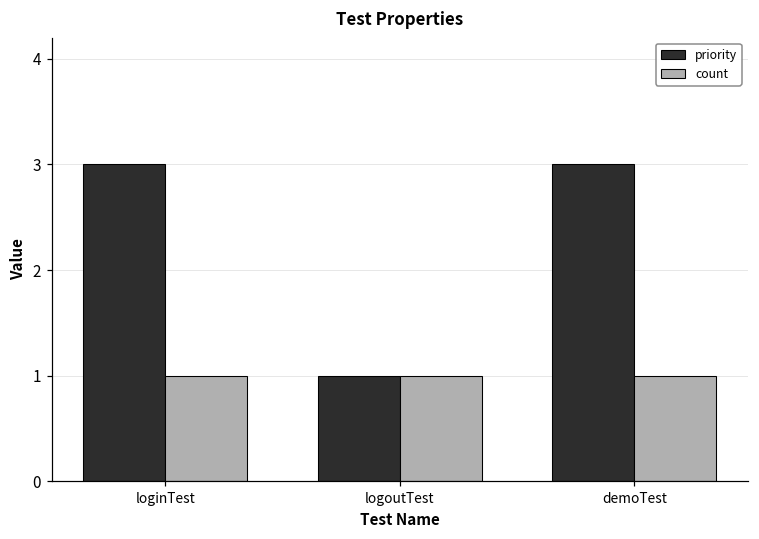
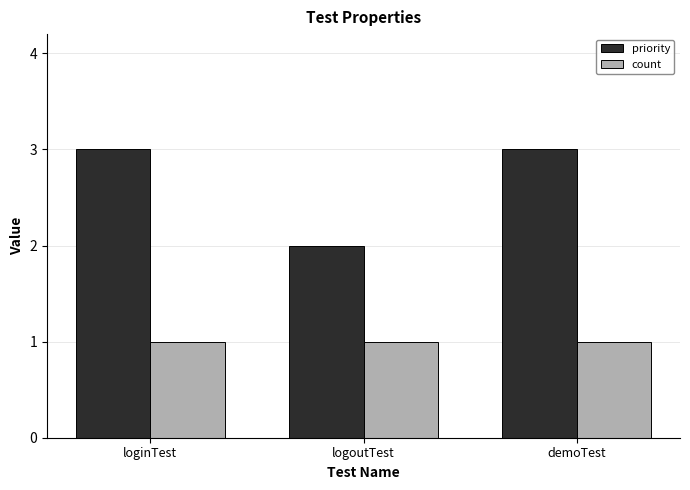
  {
    "priority": {
      "loginTest": 3,
-     "logoutTest": 1,
+     "logoutTest": 2,
      "demoTest": 3
    },
    "count": {
      "loginTest": 1,
      "logoutTest": 1,
      "demoTest": 1
    }
  }
